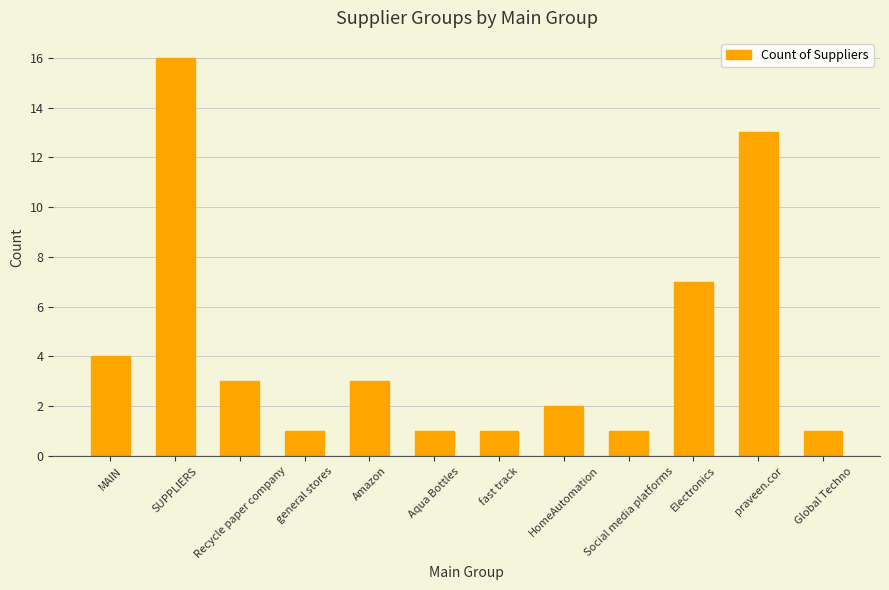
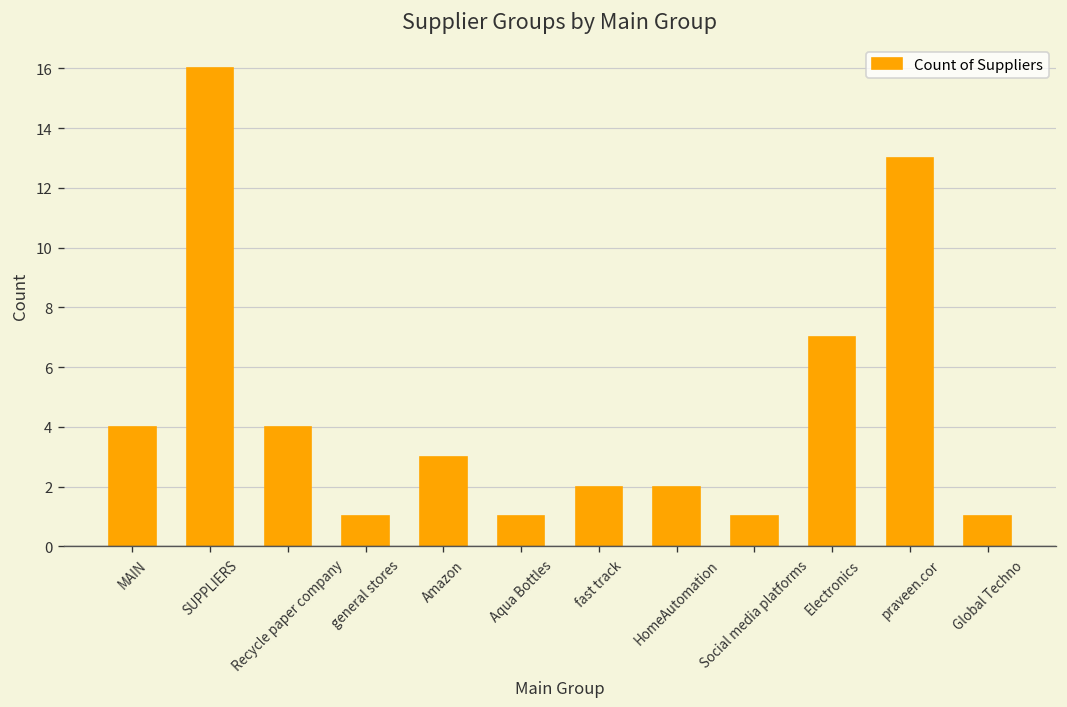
  {
    "MAIN": 4,
    "SUPPLIERS": 16,
-   "Recycle paper company": 3,
+   "Recycle paper company": 4,
    "general stores": 1,
    "Amazon": 3,
    "Aqua Bottles": 1,
-   "fast track": 1,
+   "fast track": 2,
    "HomeAutomation": 2,
    "Social media platforms": 1,
    "Electronics": 7,
    "praveen.cor": 13,
    "Global Techno": 1
  }
